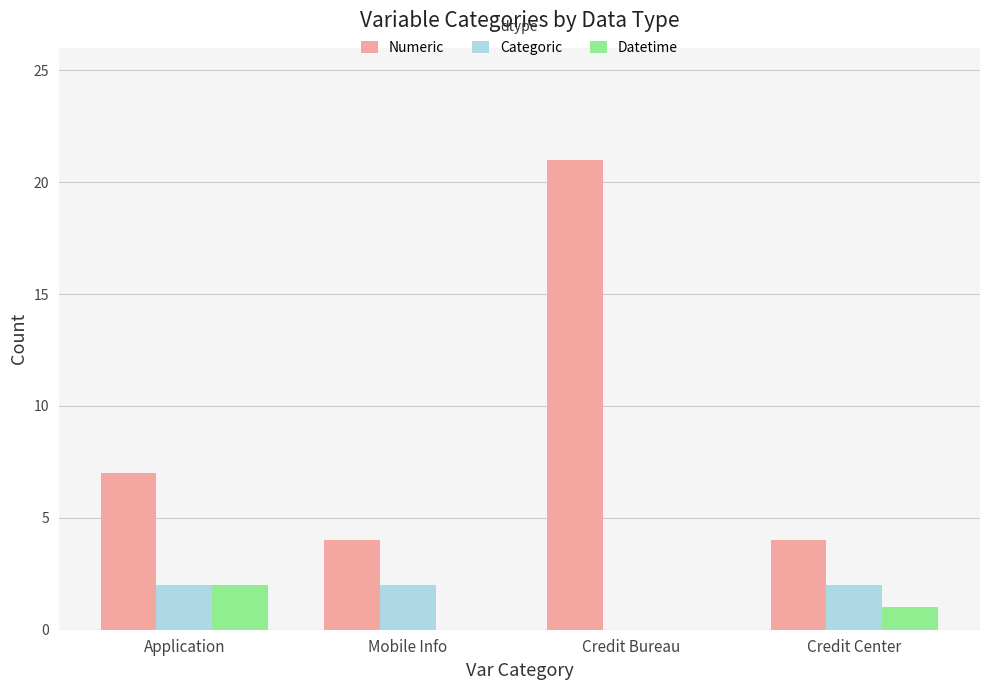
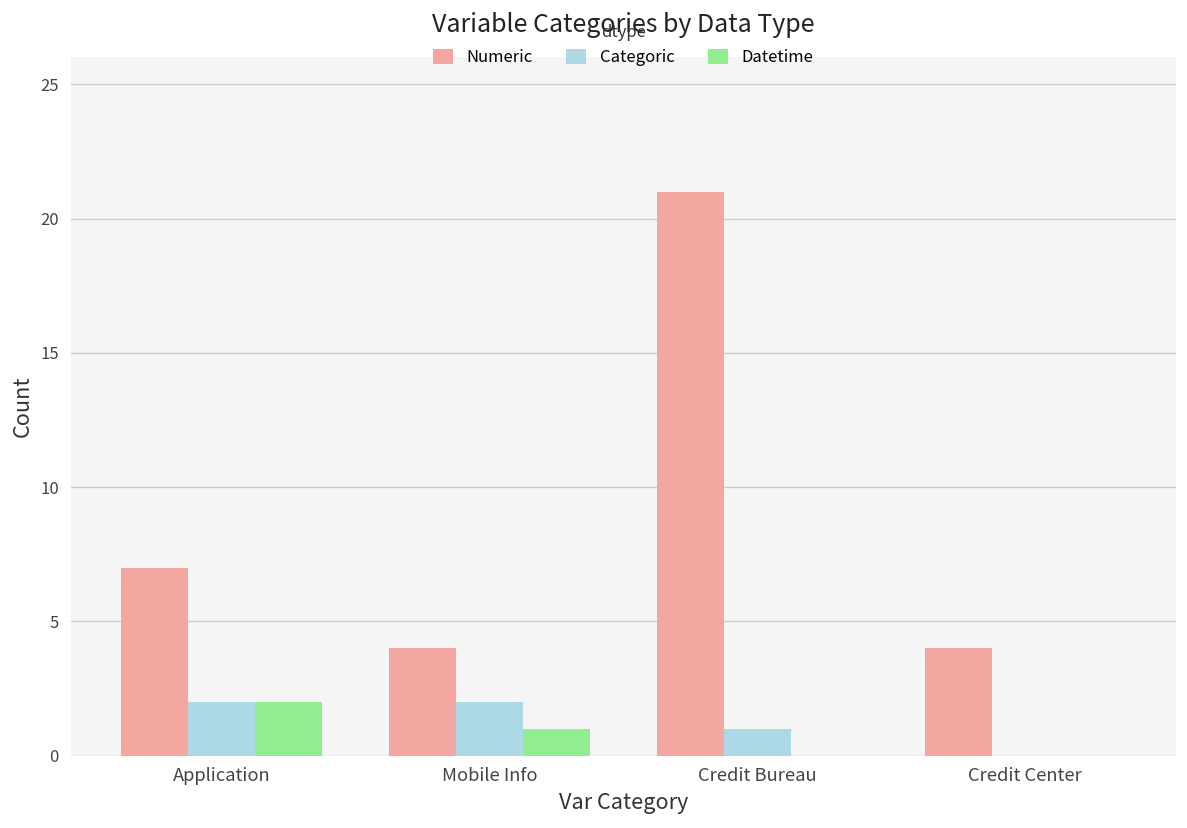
  {
    "Numeric": {
      "Application": 7,
      "Mobile Info": 4,
      "Credit Bureau": 21,
      "Credit Center": 4
    },
    "Categoric": {
      "Application": 2,
      "Mobile Info": 2,
-     "Credit Bureau": 0,
-     "Credit Center": 2
+     "Credit Bureau": 1,
+     "Credit Center": 0
    },
    "Datetime": {
      "Application": 2,
-     "Mobile Info": 0,
+     "Mobile Info": 1,
      "Credit Bureau": 0,
-     "Credit Center": 1
+     "Credit Center": 0
    }
  }
